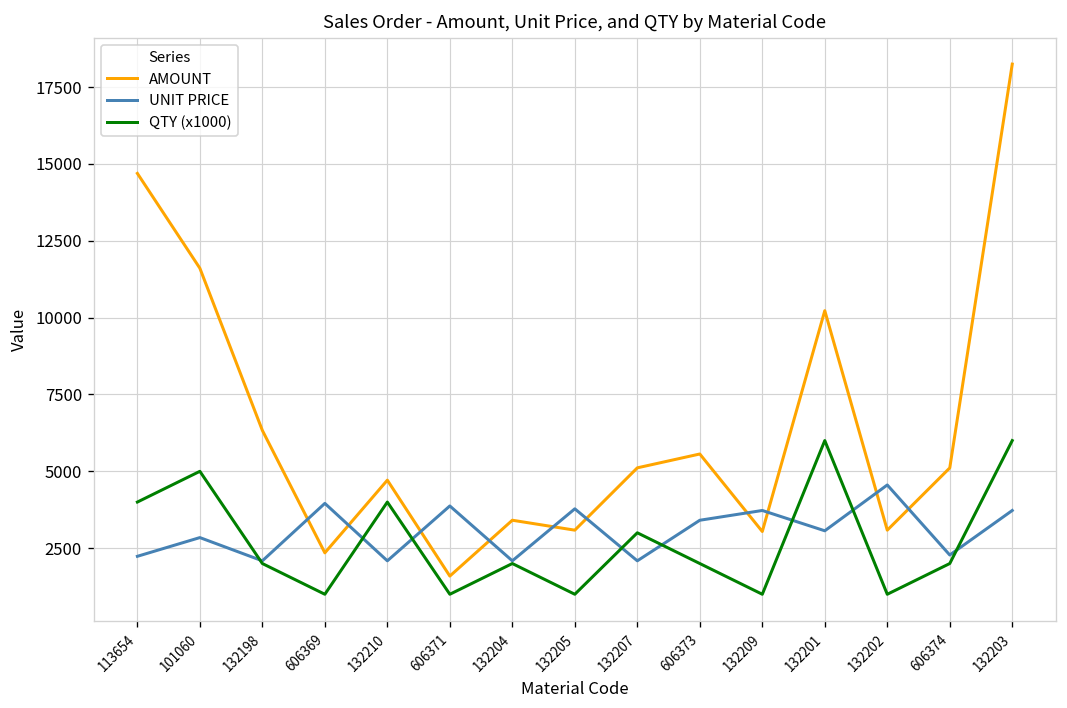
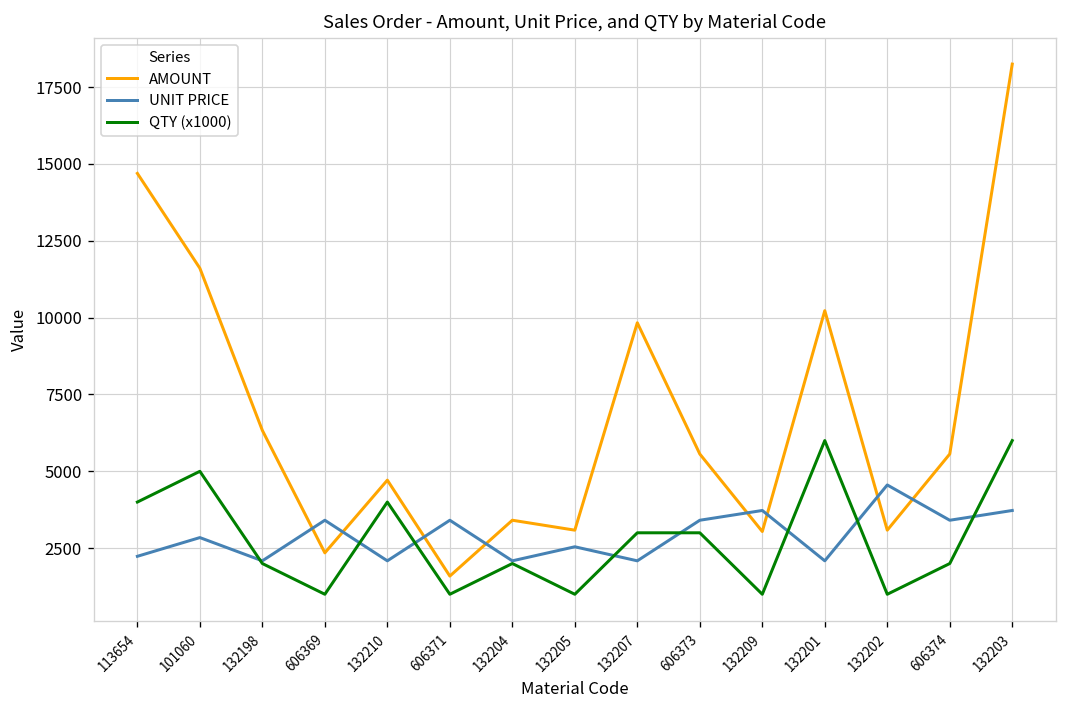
  {
    "AMOUNT": {
      "113654": 14700,
      "101060": 11600,
      "132198": 6300,
      "606369": 2300,
      "132210": 4700,
      "606371": 1600,
      "132204": 3400,
      "132205": 3100,
-     "132207": 5100,
+     "132207": 9800,
      "606373": 5600,
      "132209": 3000,
      "132201": 10200,
      "132202": 3100,
-     "606374": 5100,
+     "606374": 5600,
      "132203": 18200
    },
    "UNIT PRICE": {
      "113654": 2200,
      "101060": 2800,
-     "606369": 4000,
+     "606369": 3400,
      "132210": 2100,
-     "606371": 3900,
-     "132205": 3800,
+     "606371": 3400,
+     "132205": 2500,
      "132207": 2100,
      "606373": 3400,
      "132209": 3700,
-     "132201": 3100,
+     "132201": 2100,
      "132202": 4600,
-     "606374": 2300,
+     "606374": 3400,
      "132203": 3700
    },
    "QTY (x1000)": {
      "113654": 4000,
      "101060": 5000,
      "606369": 1000,
      "132210": 4000,
      "606371": 1000,
      "132205": 1000,
      "132207": 3000,
-     "606373": 2000,
+     "606373": 3000,
      "132209": 1000,
      "132201": 6000,
      "132202": 1000,
      "606374": 2000,
      "132203": 6000
    }
  }
